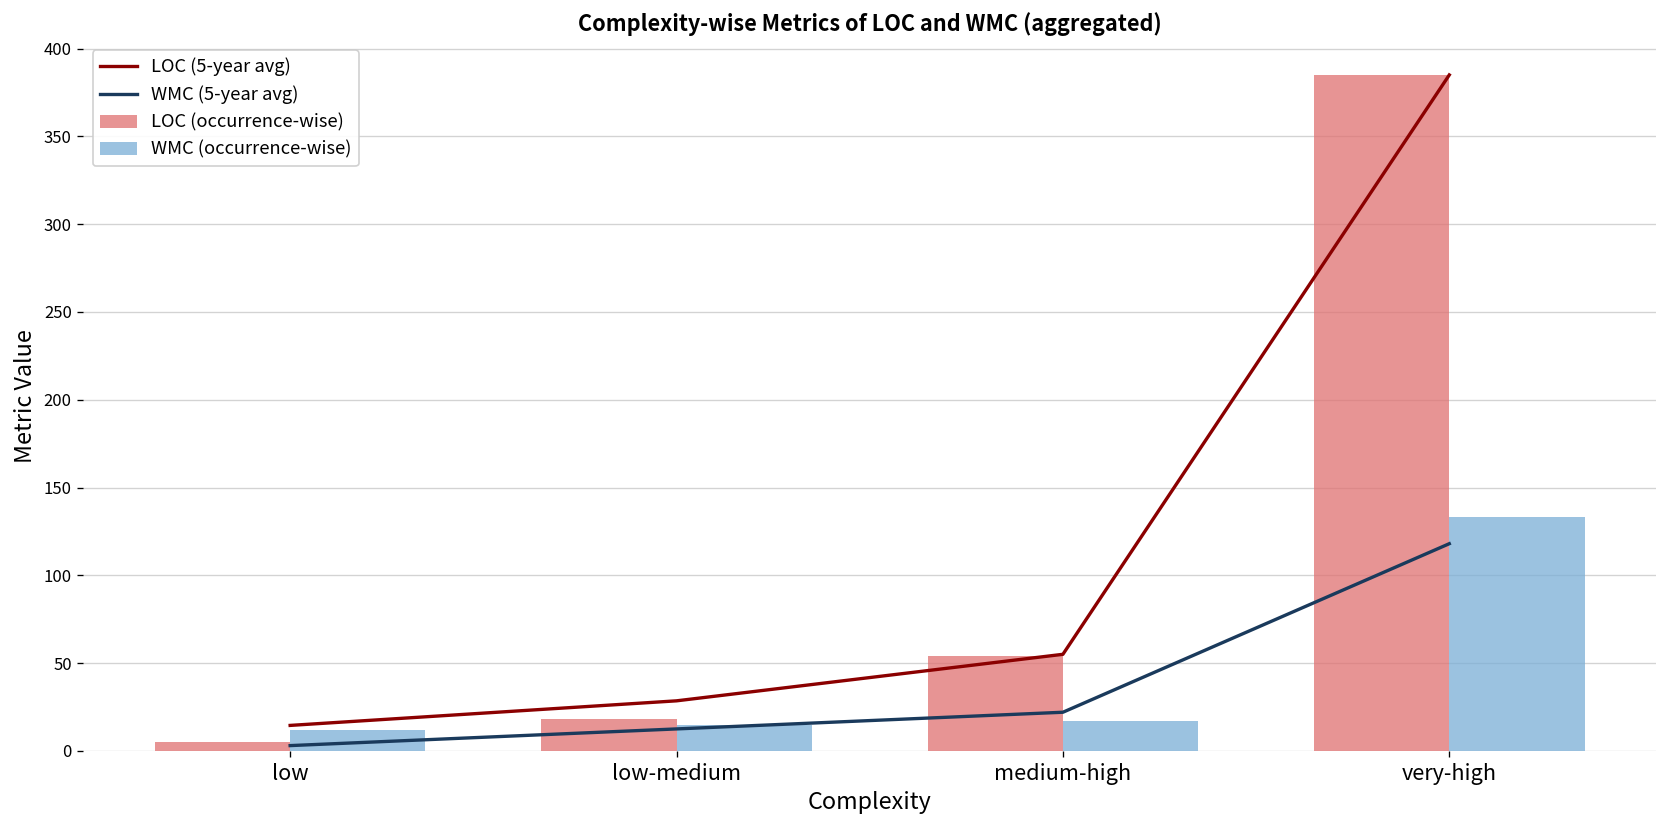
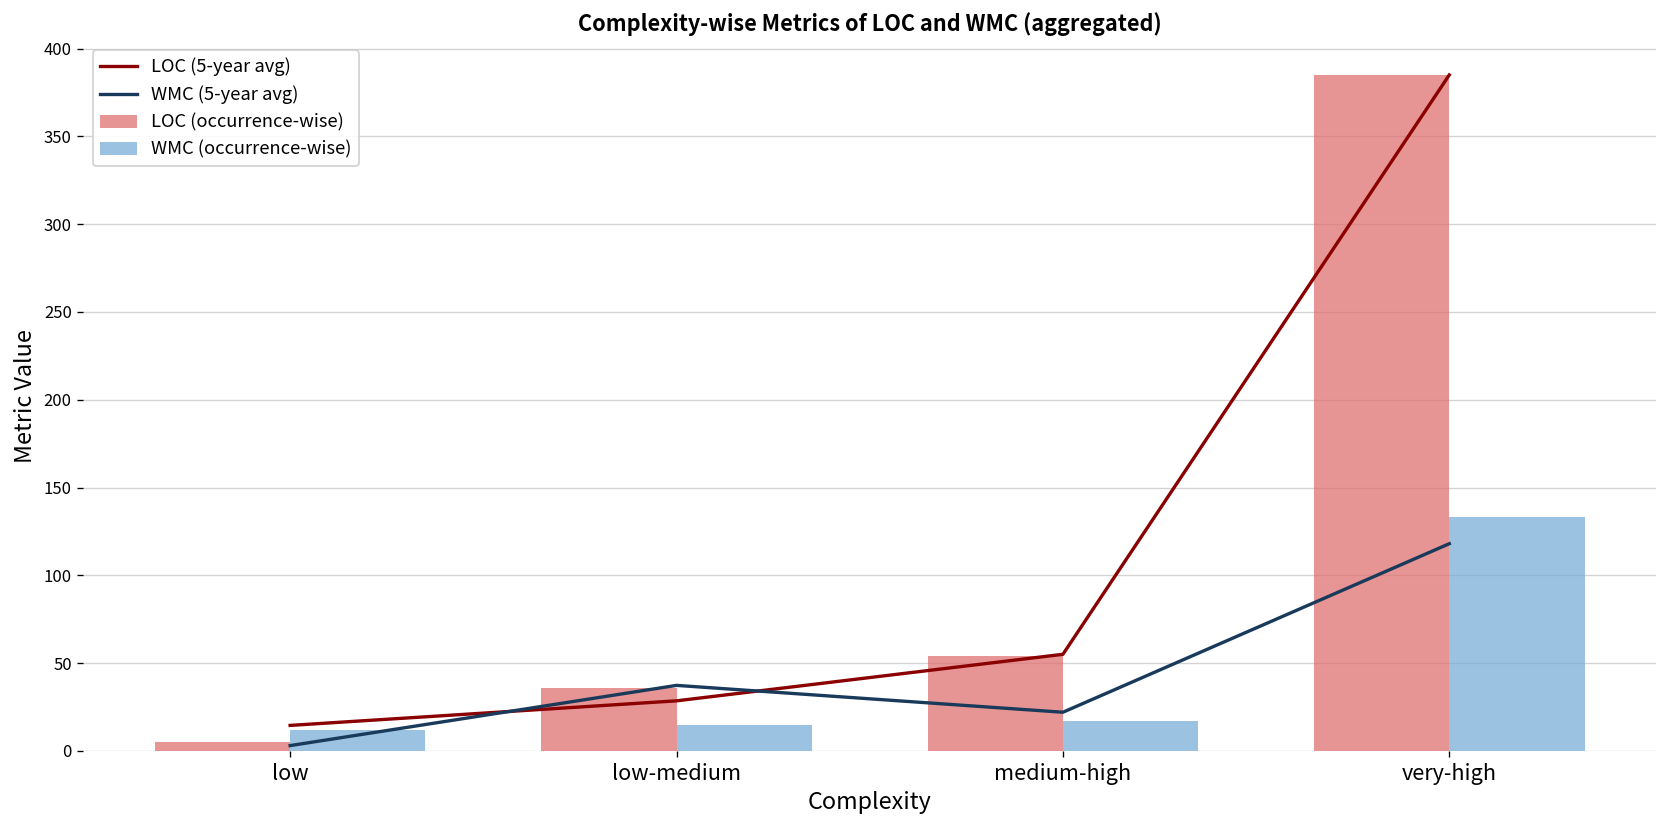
  {
    "LOC (occurrence-wise)": {
      "low": 5,
-     "low-medium": 18,
+     "low-medium": 36,
      "medium-high": 54,
      "very-high": 385
    },
    "LOC (5-year avg)": {
      "low": 15,
      "low-medium": 29,
      "medium-high": 55,
      "very-high": 385
    },
    "WMC (5-year avg)": {
      "low": 3,
-     "low-medium": 13,
+     "low-medium": 37,
      "medium-high": 22,
      "very-high": 118
    },
    "WMC (occurrence-wise)": {
      "low": 12,
      "low-medium": 15,
      "medium-high": 17,
      "very-high": 133
    }
  }
